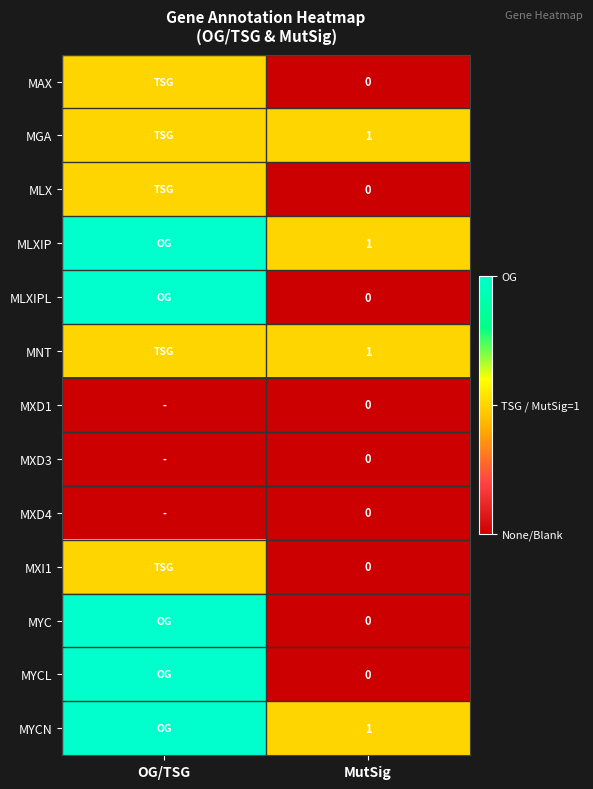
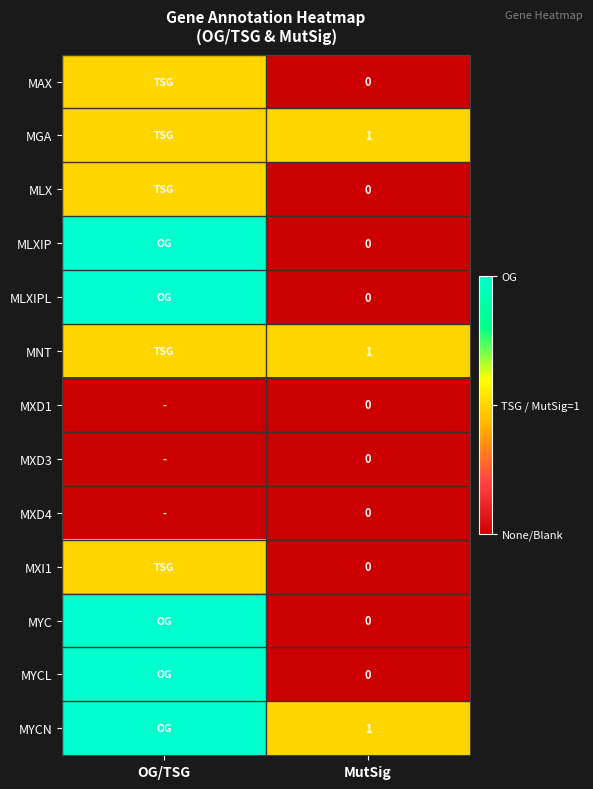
  {
    "MAX": {
      "MutSig": 0
    },
    "MGA": {
      "MutSig": 1
    },
    "MLX": {
      "MutSig": 0
    },
    "MLXIP": {
-     "MutSig": 1
+     "MutSig": 0
    },
    "MLXIPL": {
      "MutSig": 0
    },
    "MNT": {
      "MutSig": 1
    },
    "MXD1": {
      "MutSig": 0
    },
    "MXD3": {
      "MutSig": 0
    },
    "MXD4": {
      "MutSig": 0
    },
    "MXI1": {
      "MutSig": 0
    },
    "MYC": {
      "MutSig": 0
    },
    "MYCL": {
      "MutSig": 0
    },
    "MYCN": {
      "MutSig": 1
    }
  }
